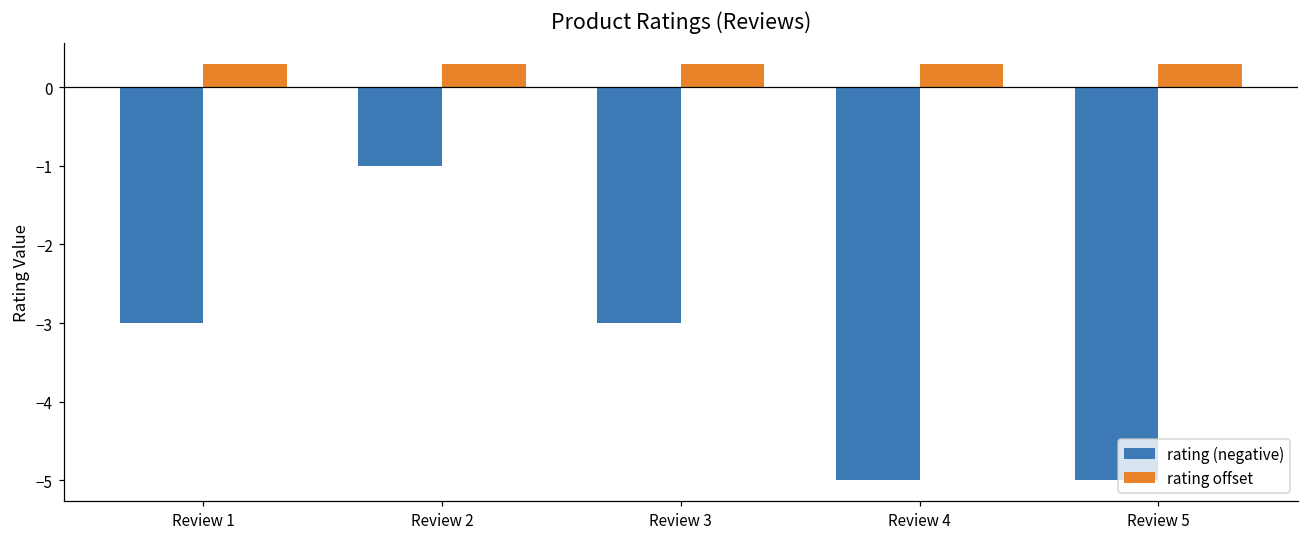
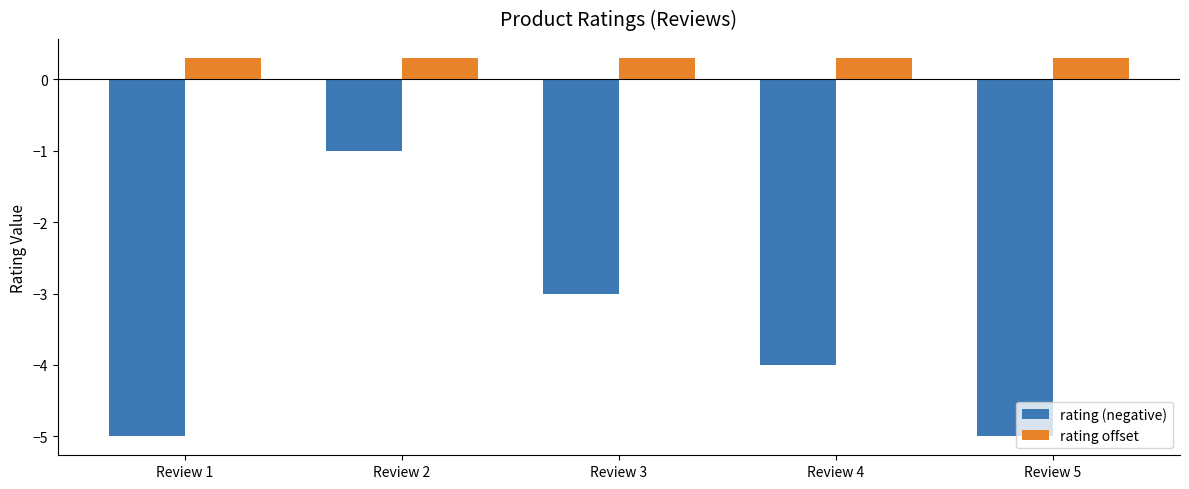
  {
    "rating (negative)": {
-     "Review 1": -3.0,
+     "Review 1": -5.0,
      "Review 2": -1.0,
      "Review 3": -3.0,
-     "Review 4": -5.0,
+     "Review 4": -4.0,
      "Review 5": -5.0
    },
    "rating offset": {
      "Review 1": 0.3,
      "Review 2": 0.3,
      "Review 3": 0.3,
      "Review 4": 0.3,
      "Review 5": 0.3
    }
  }
